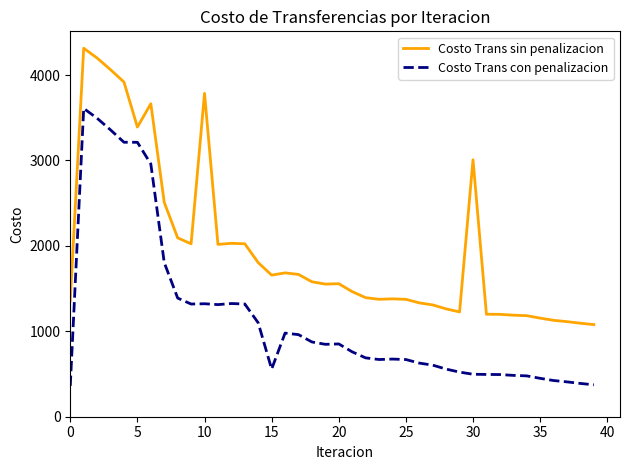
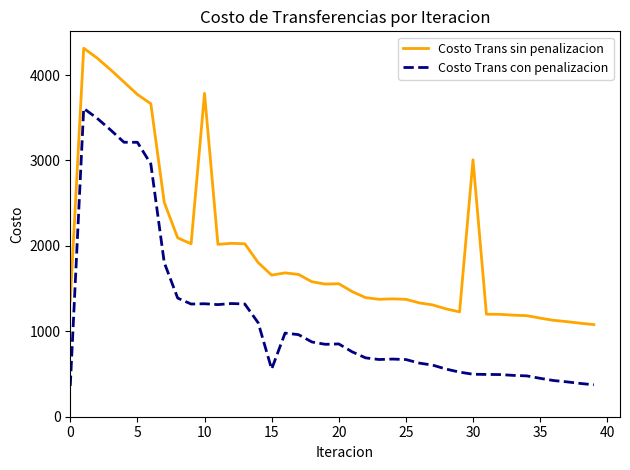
  {
    "Costo Trans sin penalizacion": {
      "0": 1400,
-     "5": 3400,
+     "5": 3800,
      "10": 3800,
      "15": 1700,
      "20": 1600,
      "25": 1400,
      "30": 3000,
      "35": 1200
    },
    "Costo Trans con penalizacion": {
      "0": 400,
      "5": 3200,
      "10": 1300,
      "15": 600,
      "20": 900,
      "25": 700,
      "30": 500,
      "35": 400
    }
  }
